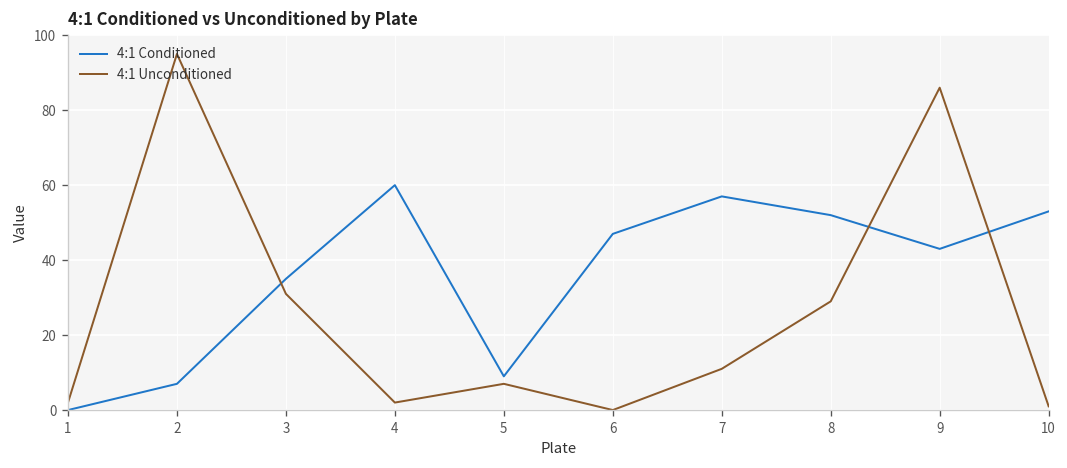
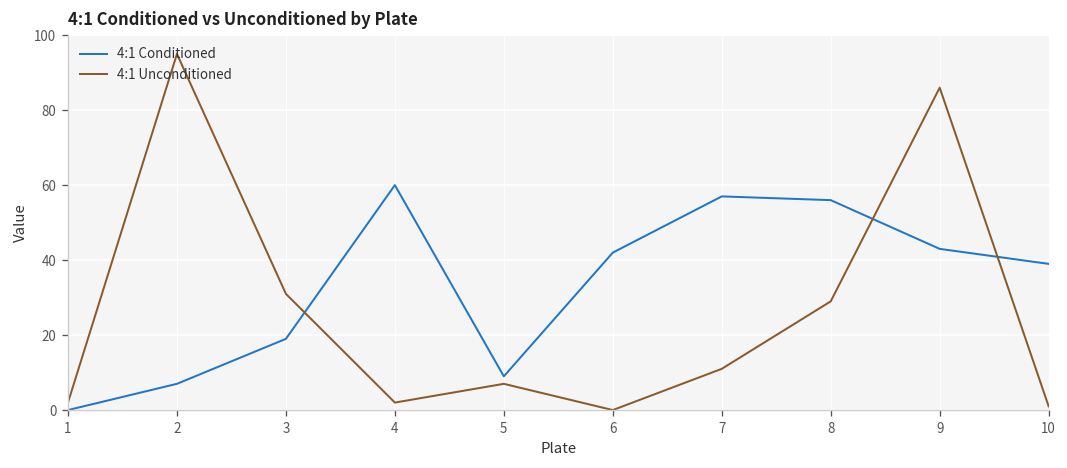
  {
    "4:1 Conditioned": {
      "1": 0,
      "2": 7,
-     "3": 35,
+     "3": 19,
      "4": 60,
      "5": 9,
-     "6": 47,
+     "6": 42,
      "7": 57,
-     "8": 52,
+     "8": 56,
      "9": 43,
-     "10": 53
+     "10": 39
    },
    "4:1 Unconditioned": {
      "1": 2,
      "2": 95,
      "3": 31,
      "4": 2,
      "5": 7,
      "6": 0,
      "7": 11,
      "8": 29,
      "9": 86,
      "10": 1
    }
  }
